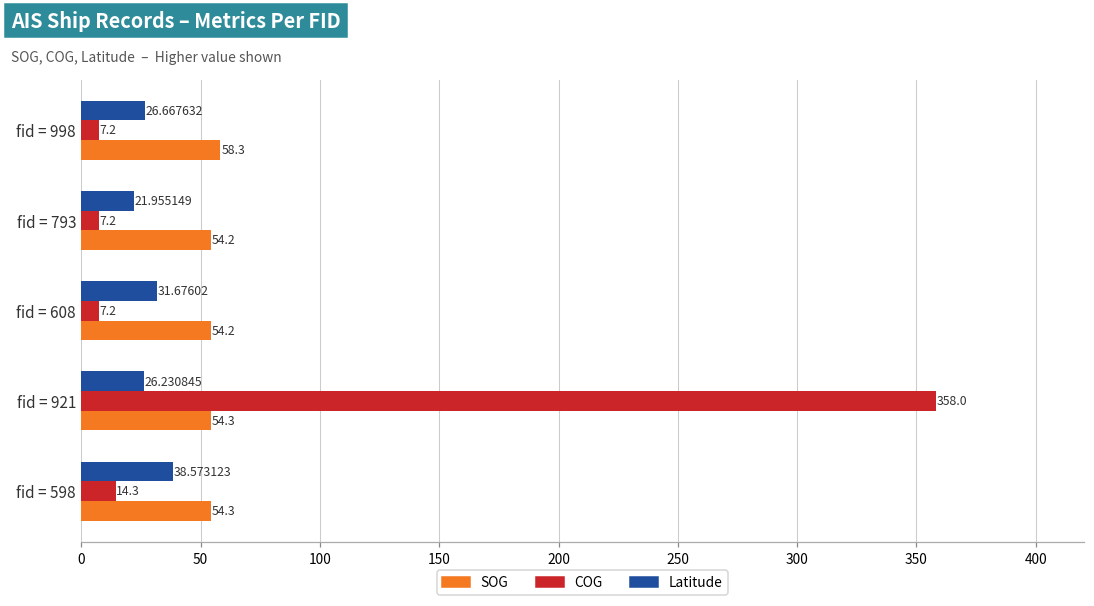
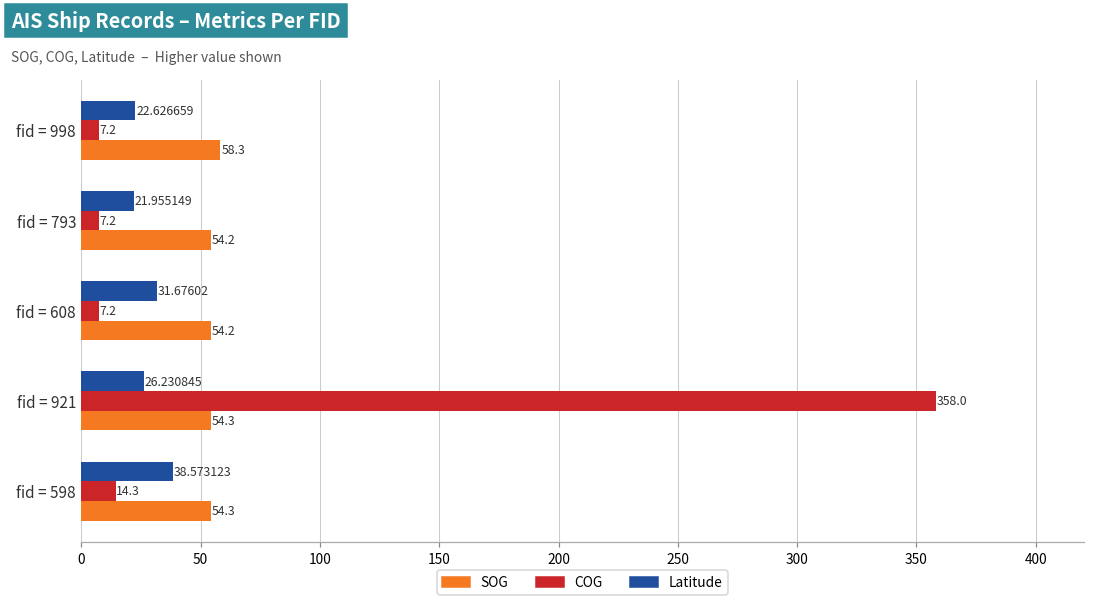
  {
    "SOG": {
      "fid = 998": 58.3,
      "fid = 793": 54.2,
      "fid = 608": 54.2,
      "fid = 921": 54.3,
      "fid = 598": 54.3
    },
    "COG": {
      "fid = 998": 7.2,
      "fid = 793": 7.2,
      "fid = 608": 7.2,
      "fid = 921": 358.0,
      "fid = 598": 14.3
    },
    "Latitude": {
-     "fid = 998": 26.667632,
+     "fid = 998": 22.626659,
      "fid = 793": 21.955149,
      "fid = 608": 31.67602,
      "fid = 921": 26.230845,
      "fid = 598": 38.573123
    }
  }
